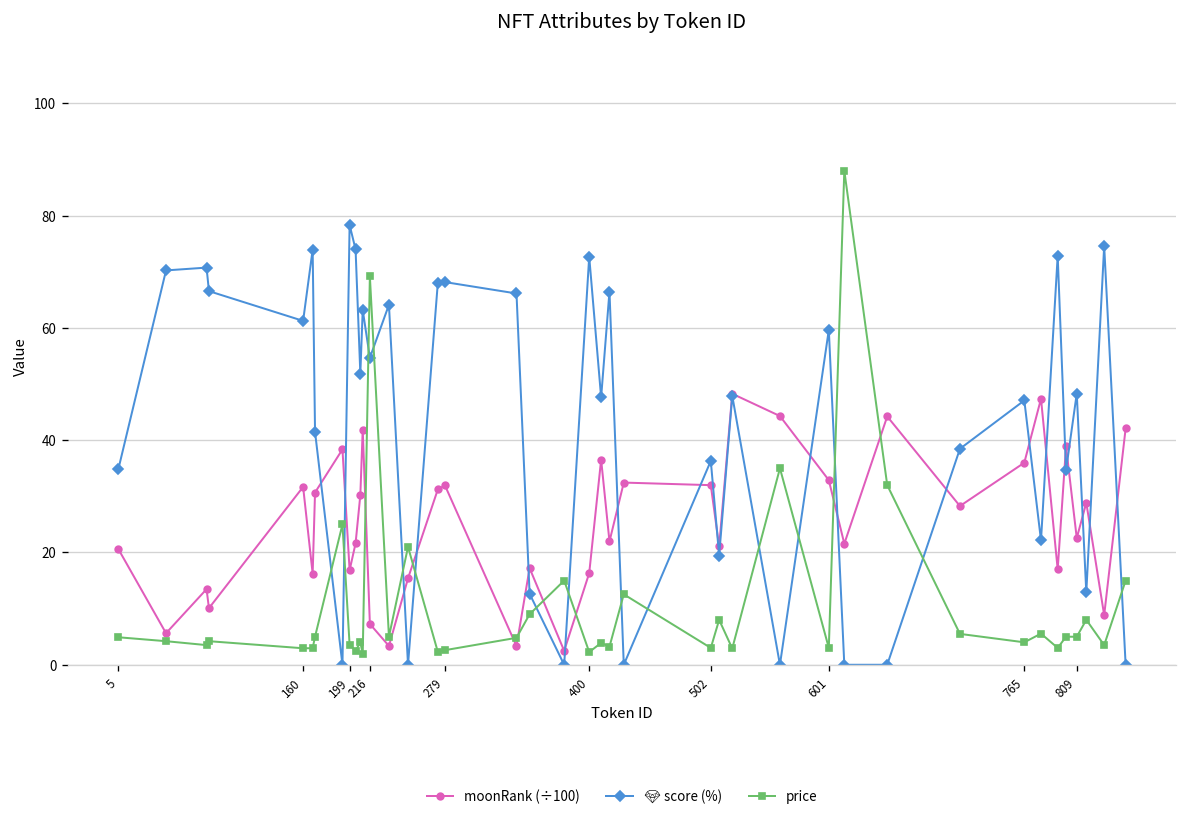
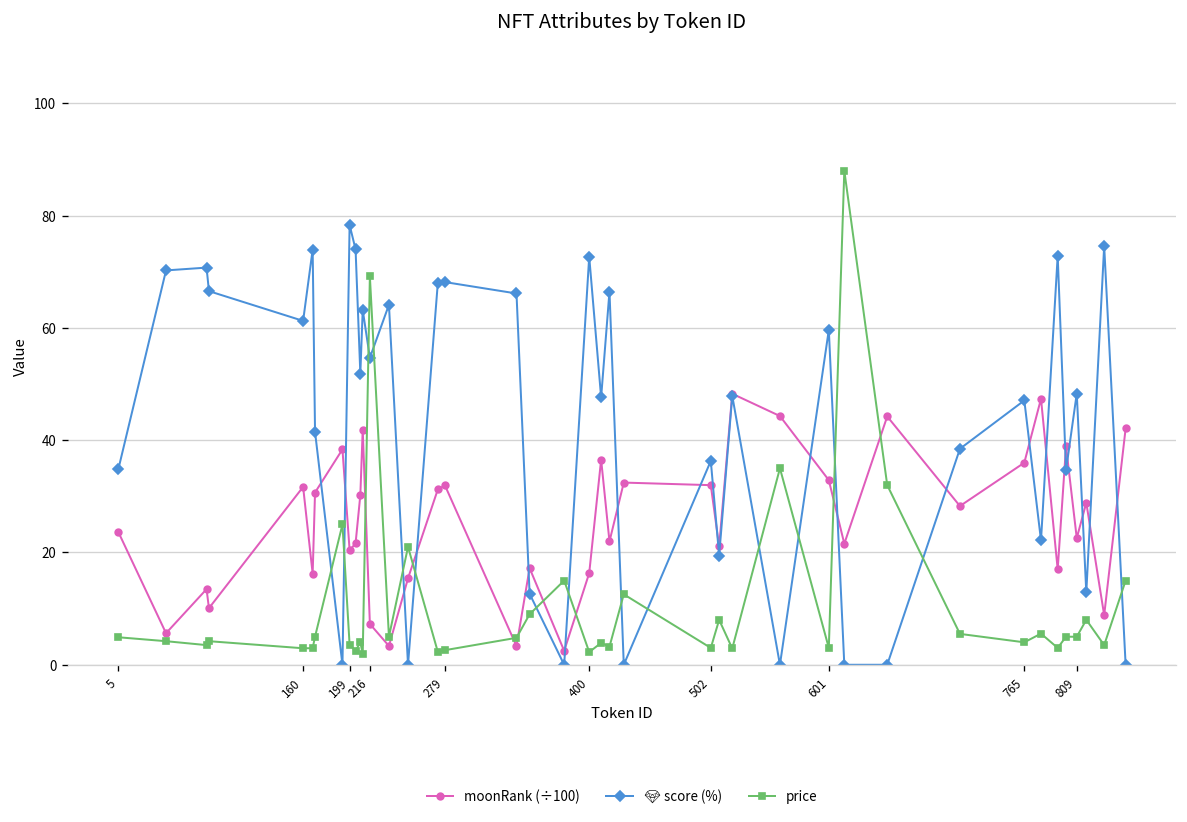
  {
    "moonRank (÷100)": {
-     "5": 21,
+     "5": 24,
      "160": 32,
-     "199": 17,
+     "199": 20,
      "216": 7,
      "279": 32,
      "400": 16,
      "502": 32,
      "601": 33,
      "765": 36,
      "809": 23
    },
    "💎 score (%)": {
      "5": 35,
      "160": 61,
      "199": 78,
      "216": 55,
      "279": 68,
      "400": 73,
      "502": 36,
      "601": 60,
      "765": 47,
      "809": 48
    },
    "price": {
      "5": 5,
      "160": 3,
      "199": 4,
      "216": 69,
      "279": 3,
      "400": 2,
      "502": 3,
      "601": 3,
      "765": 4,
      "809": 5
    }
  }
